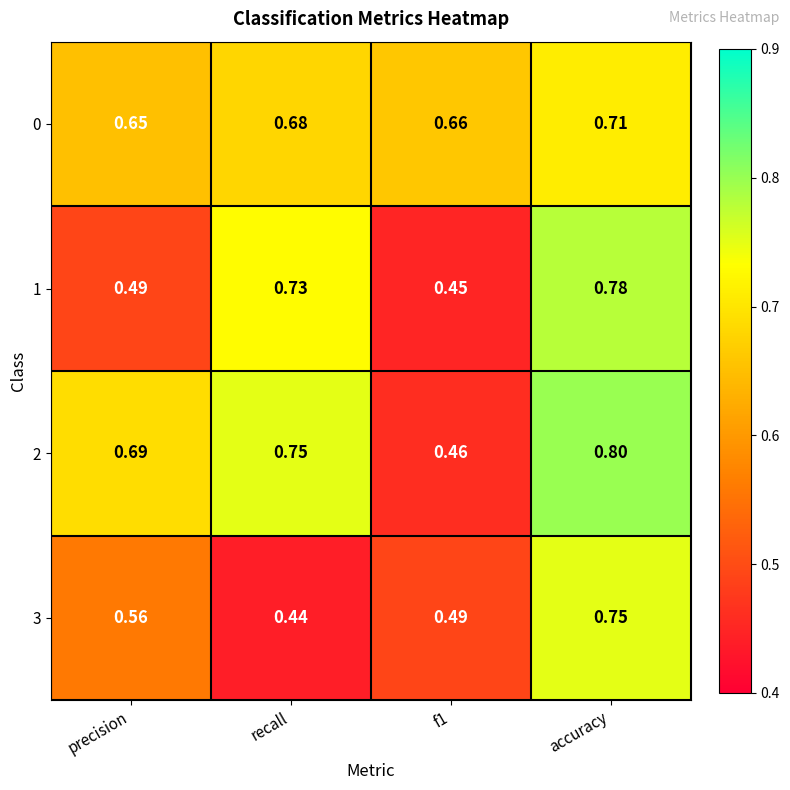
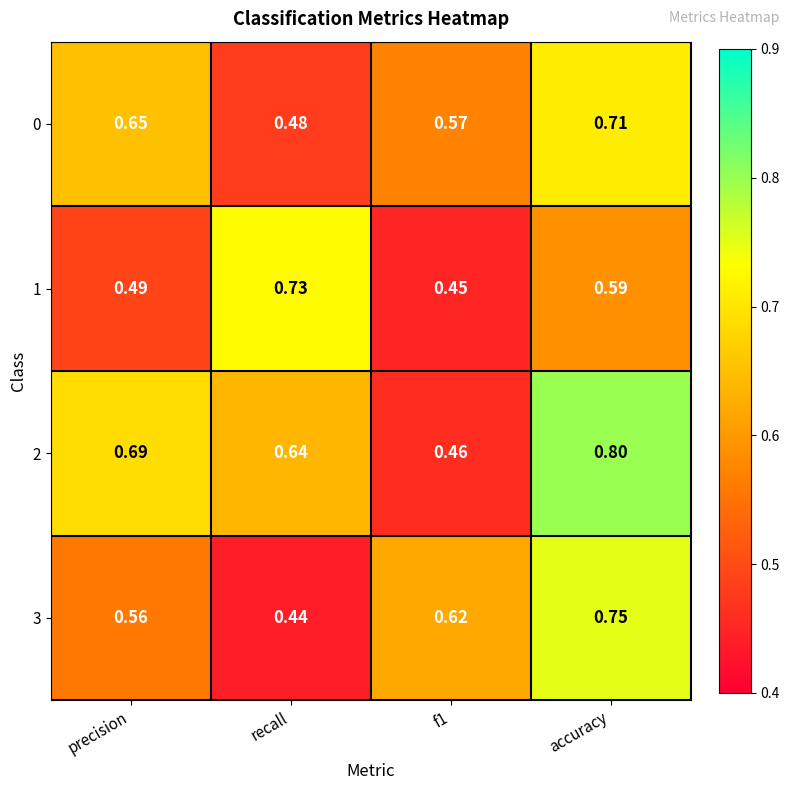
  {
    "0": {
      "precision": 0.65,
-     "recall": 0.68,
-     "f1": 0.66,
+     "recall": 0.48,
+     "f1": 0.57,
      "accuracy": 0.71
    },
    "1": {
      "precision": 0.49,
      "recall": 0.73,
      "f1": 0.45,
-     "accuracy": 0.78
+     "accuracy": 0.59
    },
    "2": {
      "precision": 0.69,
-     "recall": 0.75,
+     "recall": 0.64,
      "f1": 0.46,
      "accuracy": 0.80
    },
    "3": {
      "precision": 0.56,
      "recall": 0.44,
-     "f1": 0.49,
+     "f1": 0.62,
      "accuracy": 0.75
    }
  }
